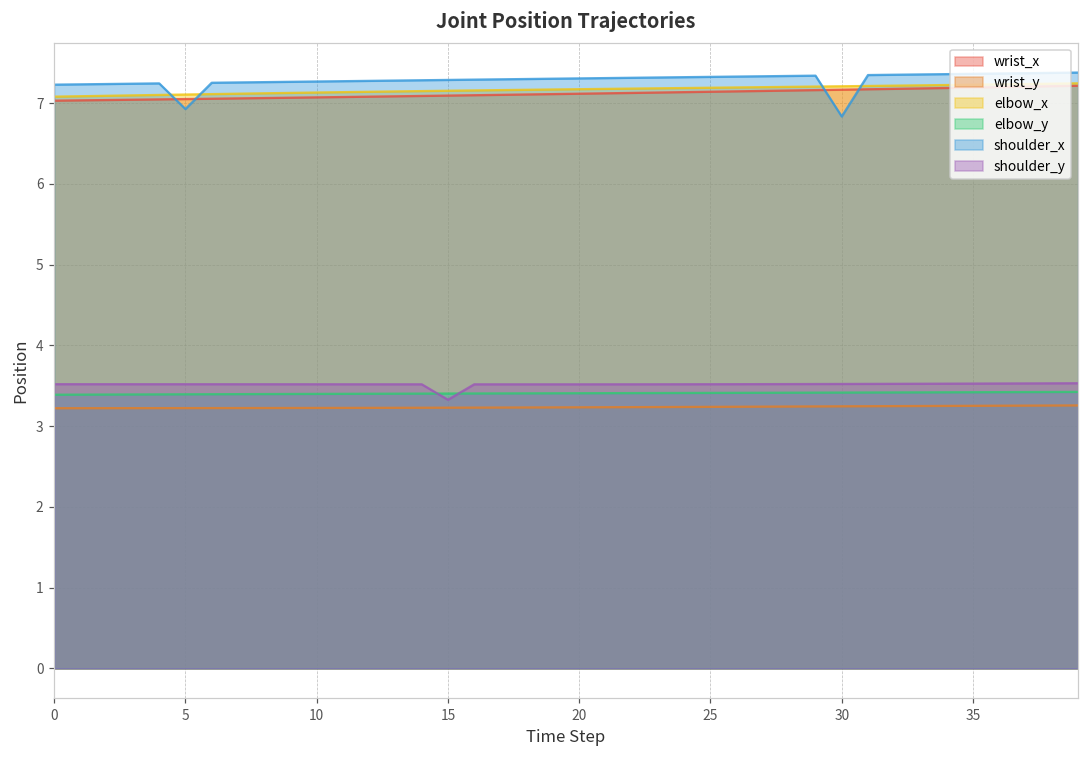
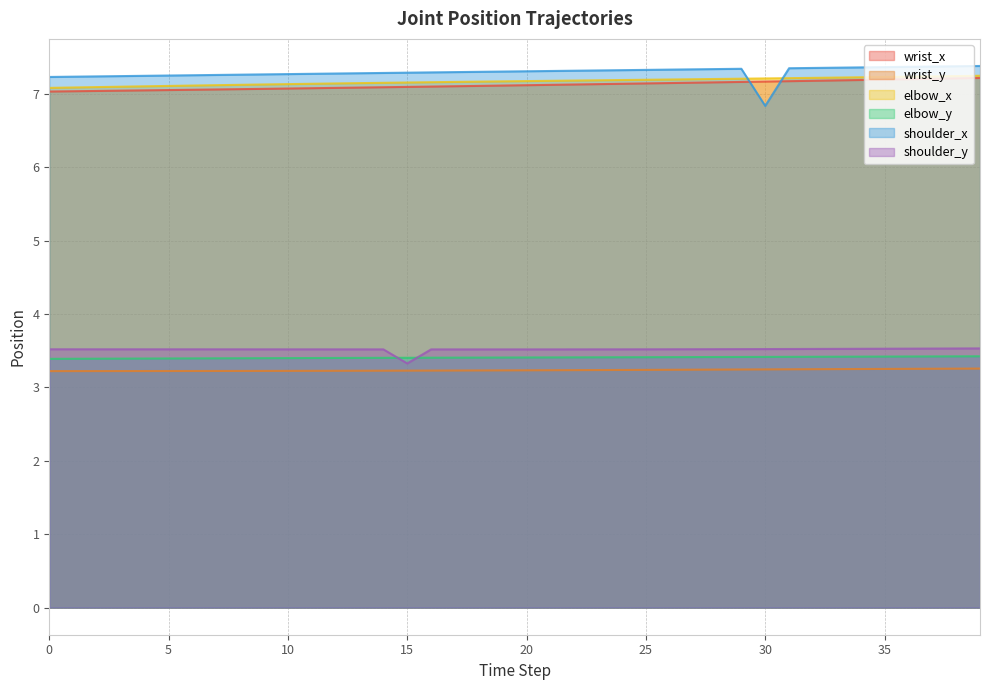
  {
    "elbow_y": {
      "0": 3.4,
      "5": 3.4,
      "10": 3.4,
      "15": 3.4,
      "20": 3.4,
      "25": 3.4,
      "30": 3.4,
      "35": 3.4
    },
    "shoulder_x": {
      "0": 7.2,
-     "5": 6.9,
+     "5": 7.2,
      "10": 7.3,
      "15": 7.3,
      "20": 7.3,
      "25": 7.3,
      "30": 6.8
    },
    "shoulder_y": {
      "0": 3.5,
      "5": 3.5,
      "10": 3.5,
      "15": 3.3,
      "20": 3.5,
      "25": 3.5,
      "30": 3.5,
      "35": 3.5
    }
  }
